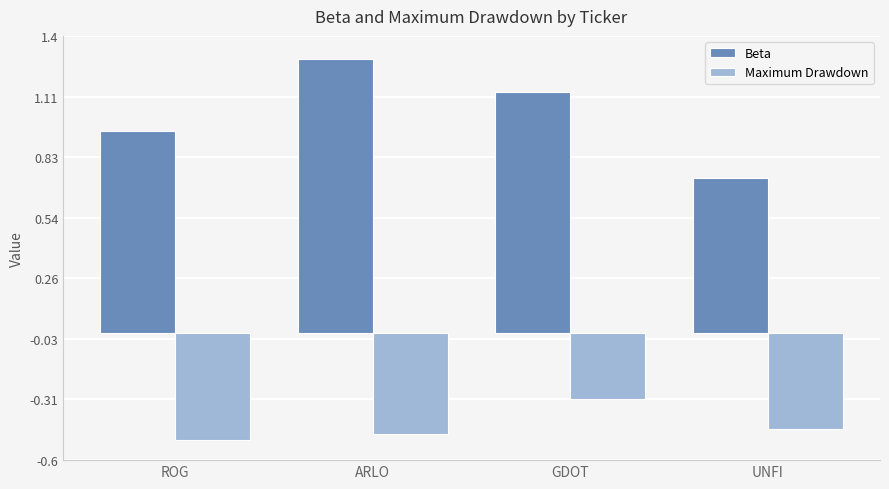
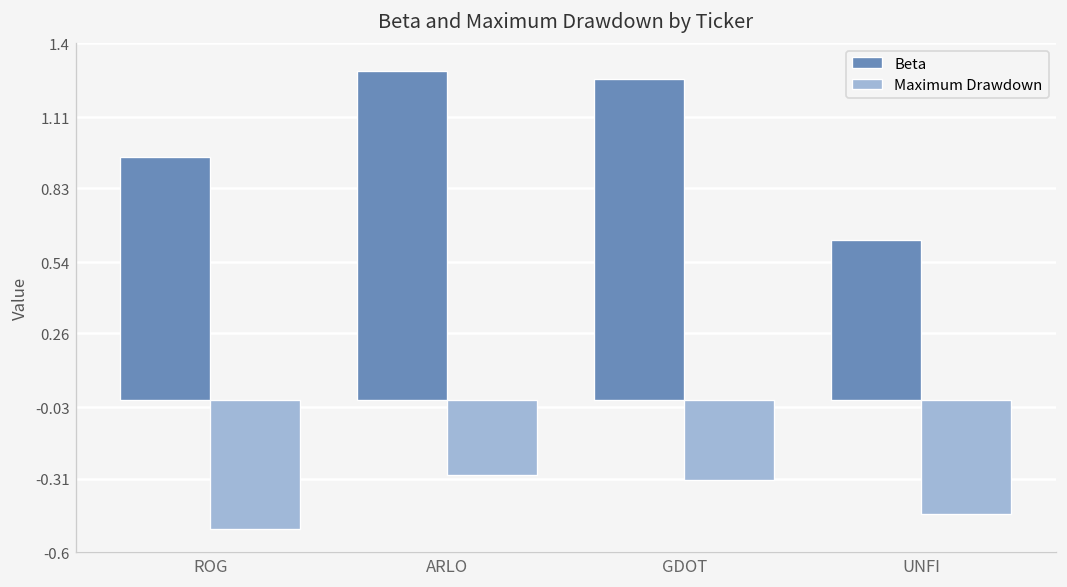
  {
    "Beta": {
      "ROG": 0.95,
      "ARLO": 1.29,
-     "GDOT": 1.14,
-     "UNFI": 0.73
+     "GDOT": 1.26,
+     "UNFI": 0.63
    },
    "Maximum Drawdown": {
      "ROG": -0.51,
-     "ARLO": -0.48,
+     "ARLO": -0.30,
      "GDOT": -0.31,
      "UNFI": -0.45
    }
  }
